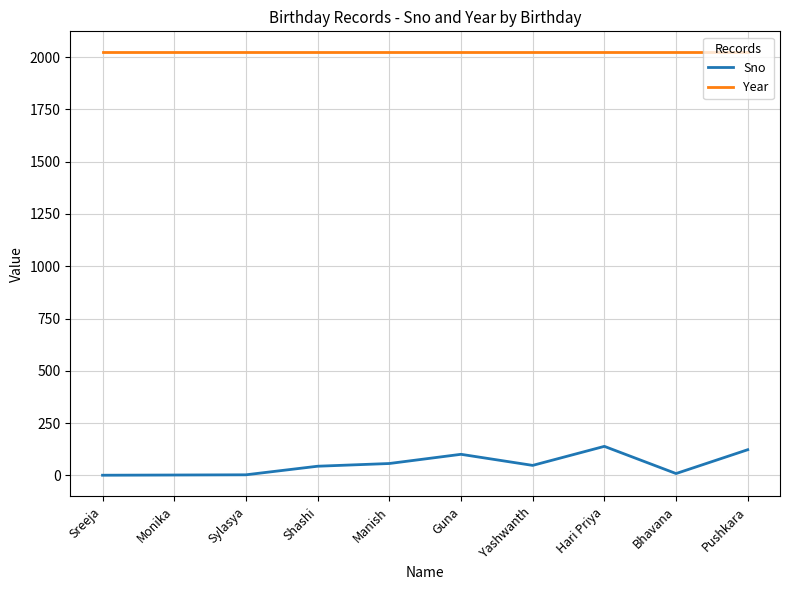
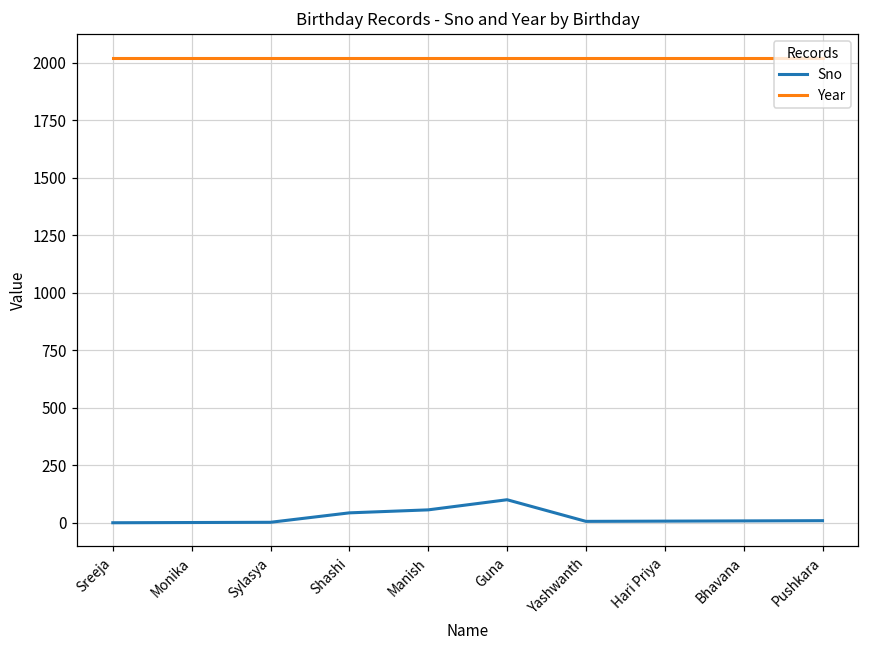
  {
    "Sno": {
      "Sreeja": 0,
      "Monika": 0,
      "Sylasya": 0,
      "Shashi": 40,
      "Manish": 60,
      "Guna": 100,
-     "Yashwanth": 50,
-     "Hari Priya": 140,
+     "Yashwanth": 10,
+     "Hari Priya": 10,
      "Bhavana": 10,
-     "Pushkara": 120
+     "Pushkara": 10
    },
    "Year": {
      "Sreeja": 2020,
      "Monika": 2020,
      "Sylasya": 2020,
      "Shashi": 2020,
      "Manish": 2020,
      "Guna": 2020,
      "Yashwanth": 2020,
      "Hari Priya": 2020,
      "Bhavana": 2020
    }
  }
